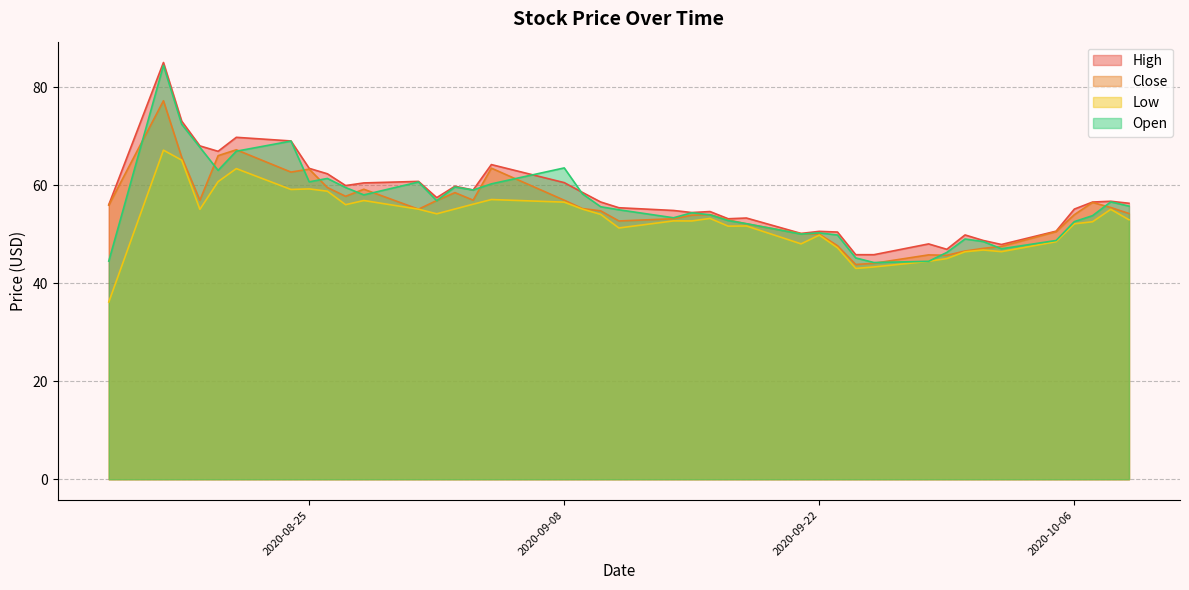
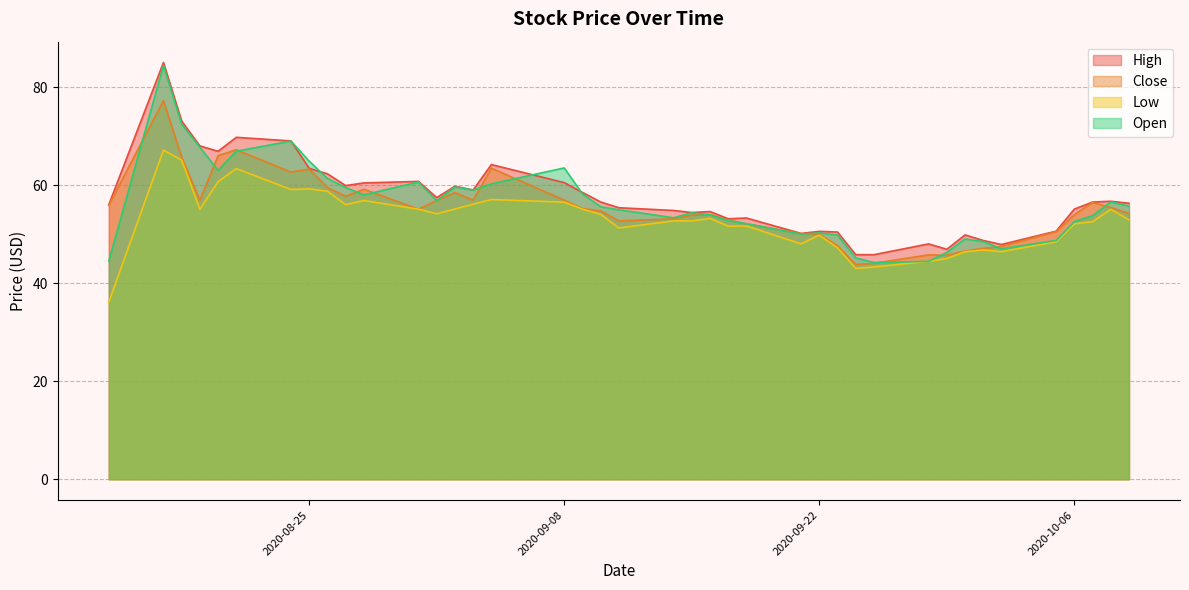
  {
    "Open": {
-     "2020-08-25": 61,
+     "2020-08-25": 65,
      "2020-09-08": 64
    }
  }
